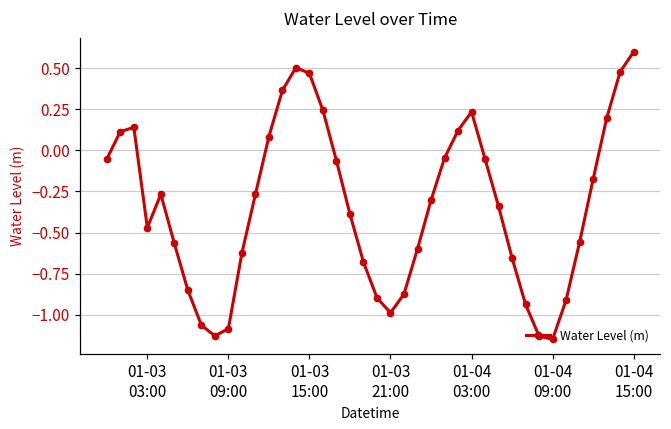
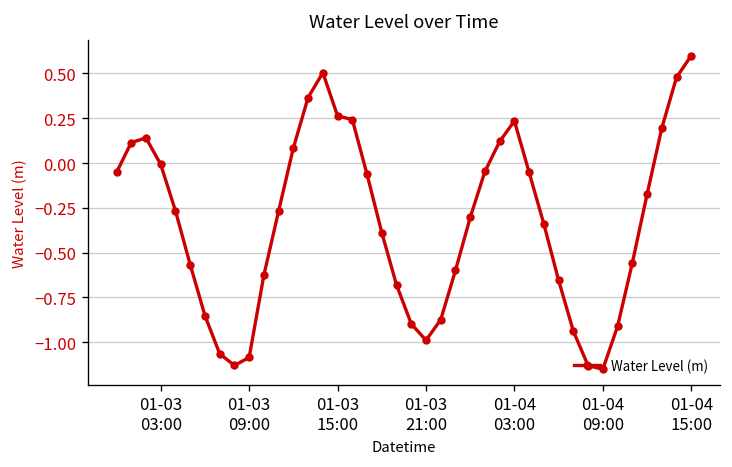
  {
-   "01-03 03:00": -0.47,
+   "01-03 03:00": -0.01,
    "01-03 09:00": -1.08,
-   "01-03 15:00": 0.47,
+   "01-03 15:00": 0.26,
    "01-03 21:00": -0.99,
    "01-04 03:00": 0.23,
    "01-04 09:00": -1.15,
    "01-04 15:00": 0.60
  }
